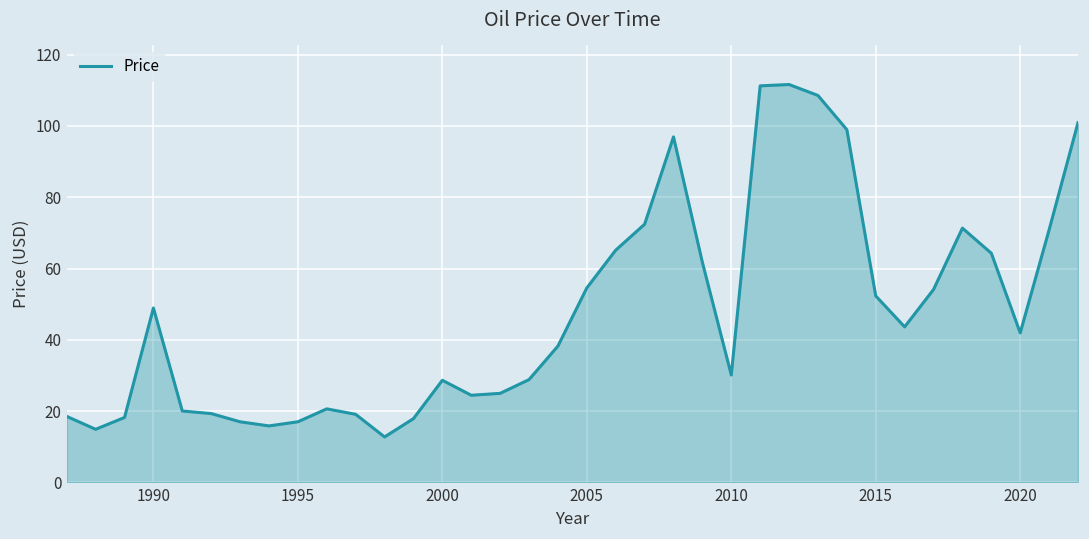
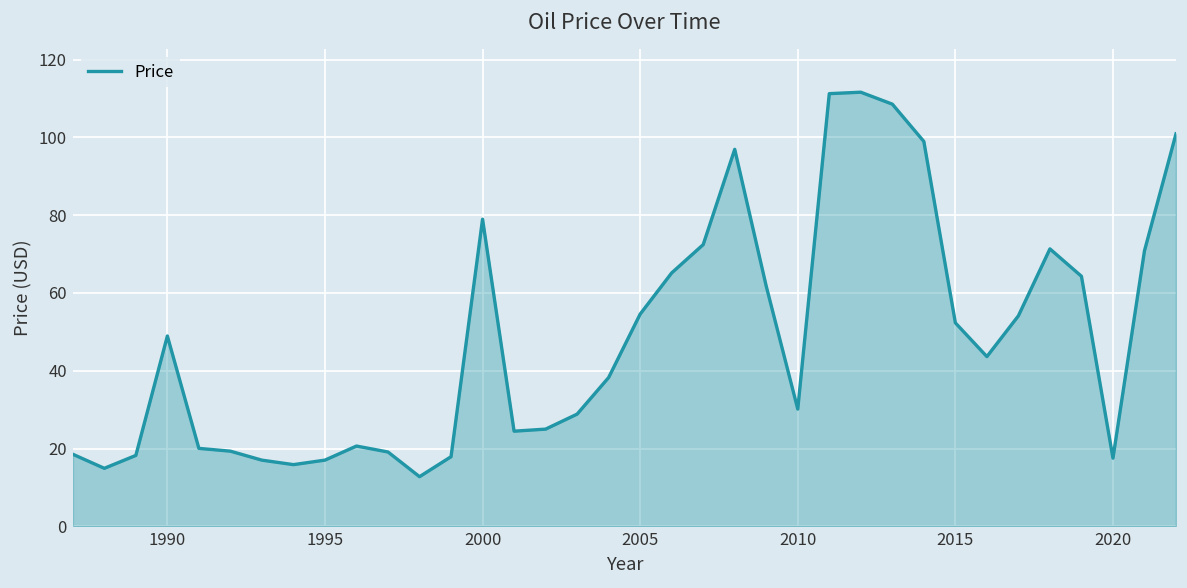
  {
    "1990": 49,
    "1995": 17,
-   "2000": 29,
+   "2000": 79,
    "2005": 55,
    "2010": 30,
    "2015": 52,
-   "2020": 42
+   "2020": 18
  }
